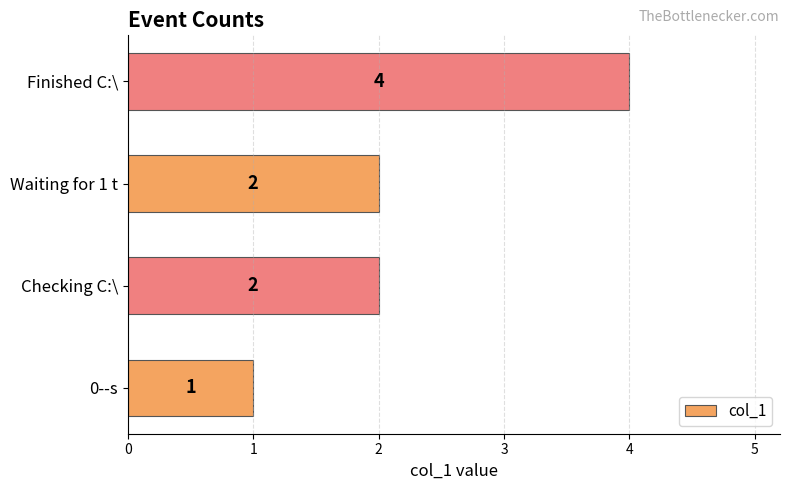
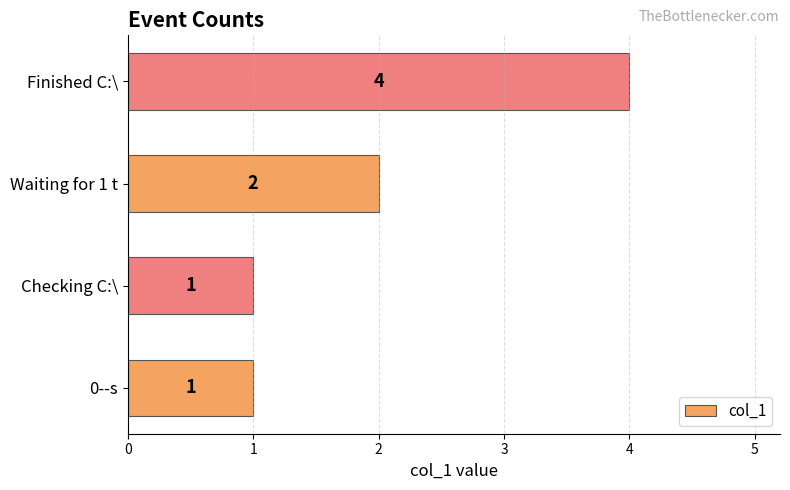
  {
    "Finished C:\\": 4,
    "Waiting for 1 t": 2,
-   "Checking C:\\": 2,
+   "Checking C:\\": 1,
    "0--s": 1
  }
